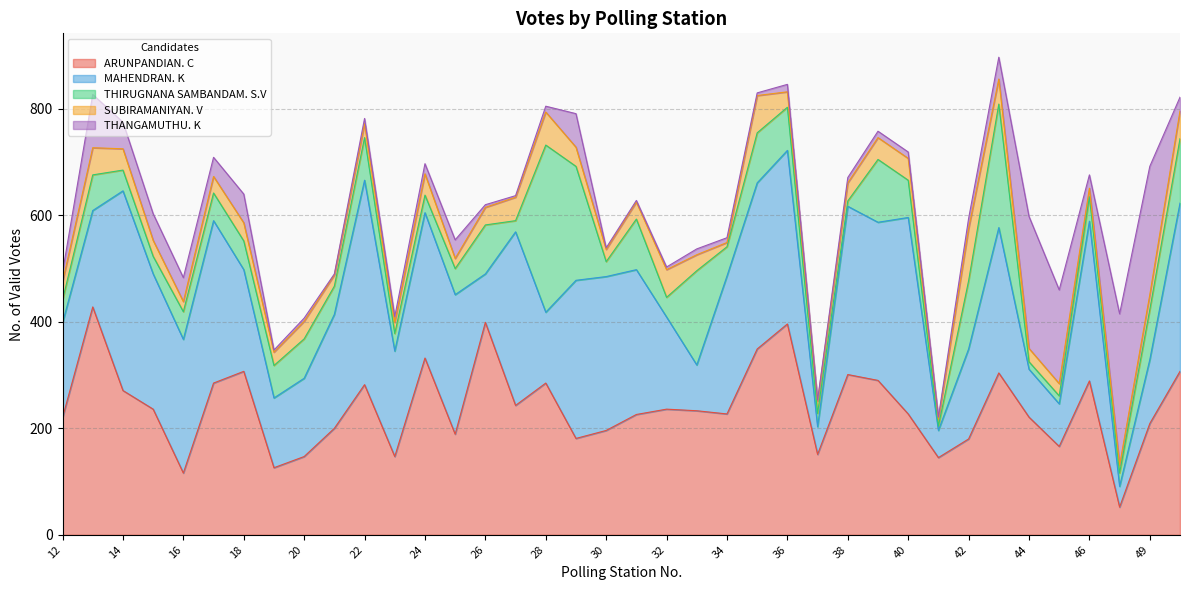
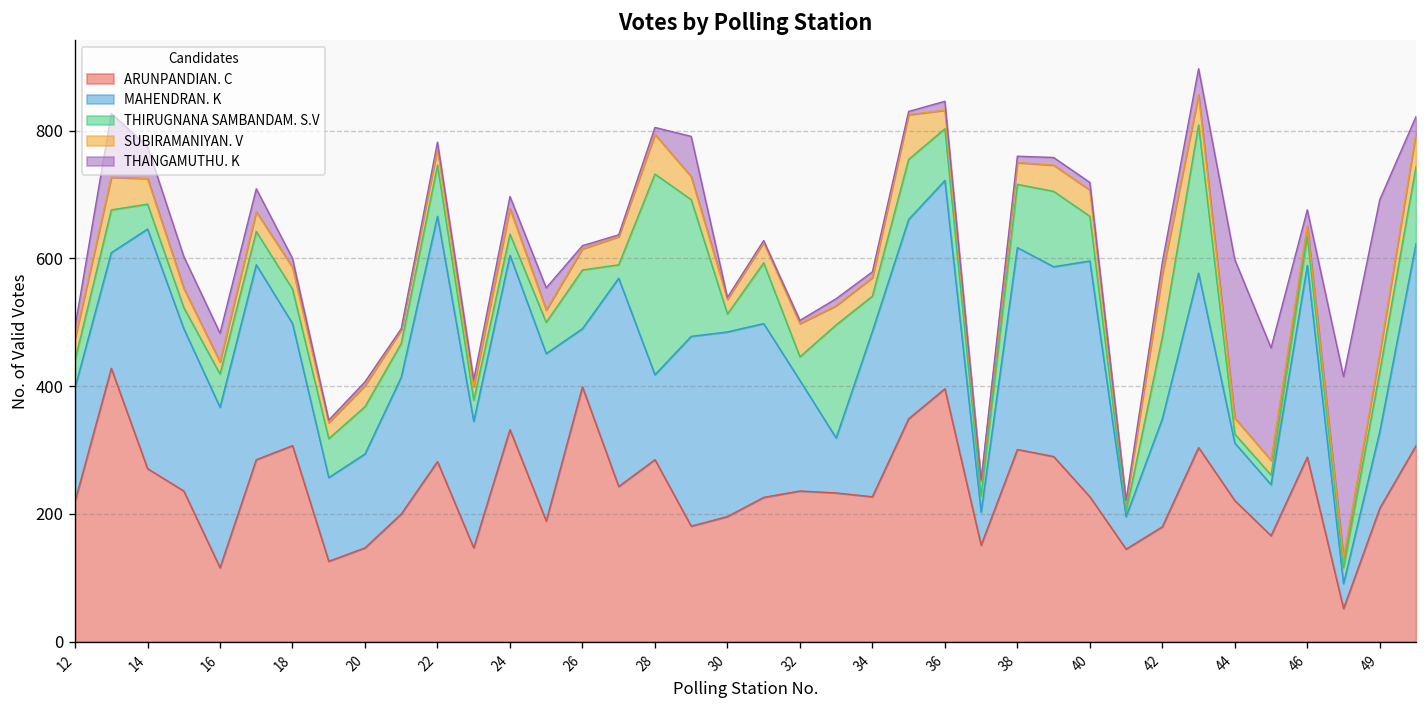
  {
    "ARUNPANDIAN. C": {
      "12": 220,
      "14": 270,
      "16": 120,
      "18": 310,
      "20": 150,
      "22": 280,
      "24": 330,
      "26": 400,
      "28": 290,
      "30": 200,
      "32": 240,
      "34": 230,
      "36": 400,
      "38": 300,
      "40": 230,
      "42": 180,
      "44": 220,
      "46": 290,
      "49": 210
    },
    "MAHENDRAN. K": {
      "12": 180,
      "14": 380,
      "16": 250,
      "18": 190,
      "20": 150,
      "22": 380,
      "24": 270,
      "26": 90,
      "28": 130,
      "30": 290,
      "32": 170,
      "34": 260,
      "36": 330,
      "38": 320,
      "40": 370,
      "42": 170,
      "44": 90,
      "46": 300,
      "49": 120
    },
    "THIRUGNANA SAMBANDAM. S.V": {
      "12": 40,
      "14": 40,
      "16": 50,
      "18": 50,
      "20": 70,
      "22": 80,
      "24": 30,
      "26": 90,
      "28": 310,
      "30": 30,
      "32": 40,
      "34": 60,
      "36": 80,
-     "38": 10,
+     "38": 100,
      "40": 70,
      "42": 130,
      "44": 10,
      "46": 50,
      "49": 90
    },
    "SUBIRAMANIYAN. V": {
      "12": 30,
      "14": 40,
      "16": 20,
      "18": 30,
      "20": 30,
      "22": 30,
      "24": 40,
      "26": 30,
      "28": 60,
      "32": 50,
-     "34": 10,
+     "34": 30,
      "36": 30,
      "38": 30,
      "40": 40,
      "42": 100,
      "44": 30,
      "46": 20,
      "49": 30
    },
    "THANGAMUTHU. K": {
      "12": 20,
      "16": 50,
-     "18": 50,
+     "18": 10,
      "20": 10,
      "22": 10,
      "24": 20,
      "26": 10,
      "28": 10,
      "32": 10,
      "34": 10,
      "36": 10,
      "38": 10,
      "40": 10,
      "42": 20,
      "44": 250,
      "46": 30,
      "49": 240
    }
  }
